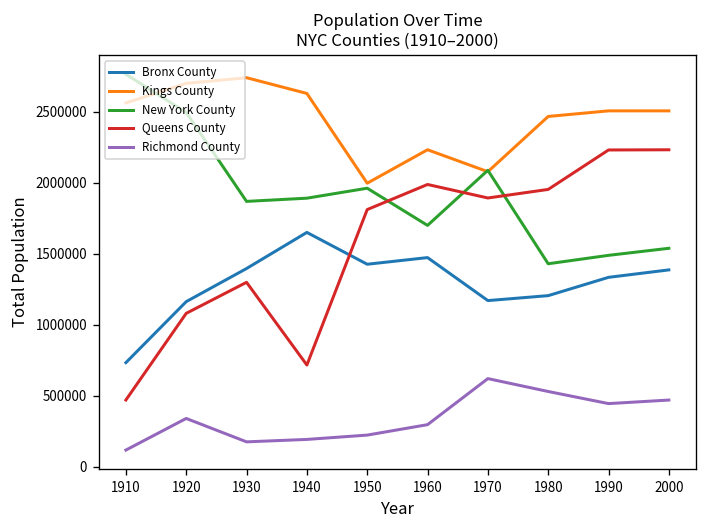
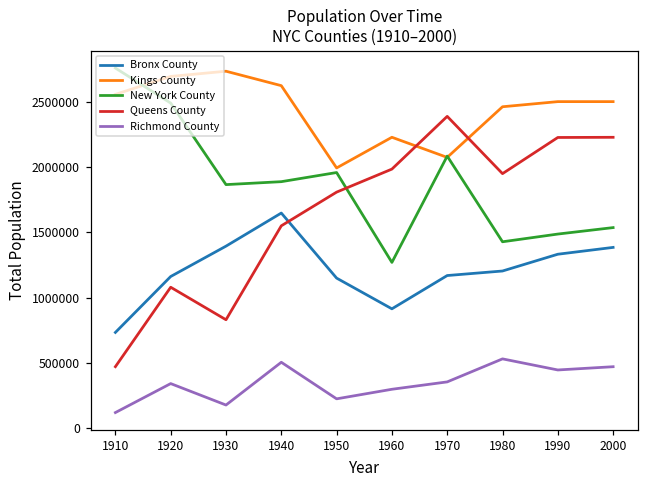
  {
    "Bronx County": {
      "1910": 730000,
      "1920": 1160000,
      "1930": 1390000,
      "1940": 1650000,
-     "1950": 1420000,
-     "1960": 1470000,
+     "1950": 1150000,
+     "1960": 910000,
      "1970": 1170000,
      "1980": 1200000,
      "1990": 1330000,
      "2000": 1390000
    },
    "Kings County": {
      "1930": 2740000,
      "1940": 2630000,
      "1950": 2000000,
      "1960": 2230000,
      "1980": 2470000,
      "1990": 2500000,
      "2000": 2500000
    },
    "New York County": {
      "1930": 1870000,
      "1940": 1890000,
      "1950": 1960000,
-     "1960": 1700000,
+     "1960": 1270000,
      "1980": 1430000,
      "1990": 1490000,
      "2000": 1540000
    },
    "Queens County": {
      "1910": 470000,
      "1920": 1080000,
-     "1930": 1300000,
-     "1940": 720000,
+     "1930": 830000,
+     "1940": 1550000,
      "1950": 1810000,
      "1960": 1990000,
-     "1970": 1890000,
+     "1970": 2390000,
      "1980": 1950000,
      "1990": 2230000,
      "2000": 2230000
    },
    "Richmond County": {
      "1910": 120000,
      "1920": 340000,
      "1930": 170000,
-     "1940": 190000,
+     "1940": 500000,
      "1950": 220000,
      "1960": 300000,
-     "1970": 620000,
+     "1970": 350000,
      "1980": 530000,
      "1990": 440000,
      "2000": 470000
    }
  }
